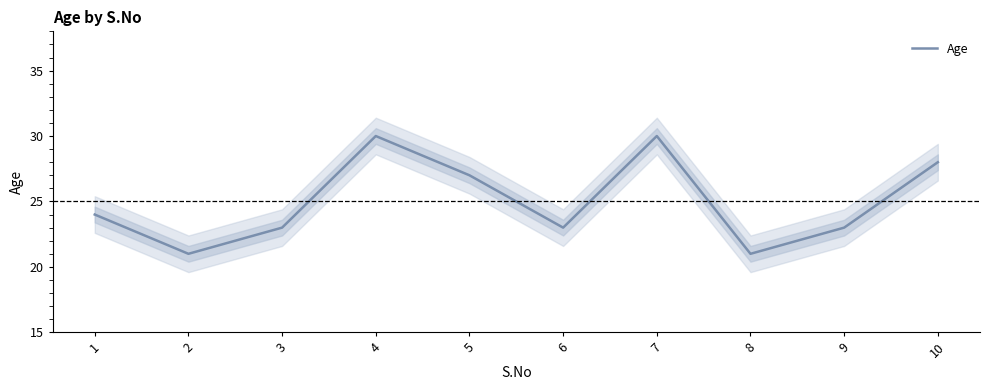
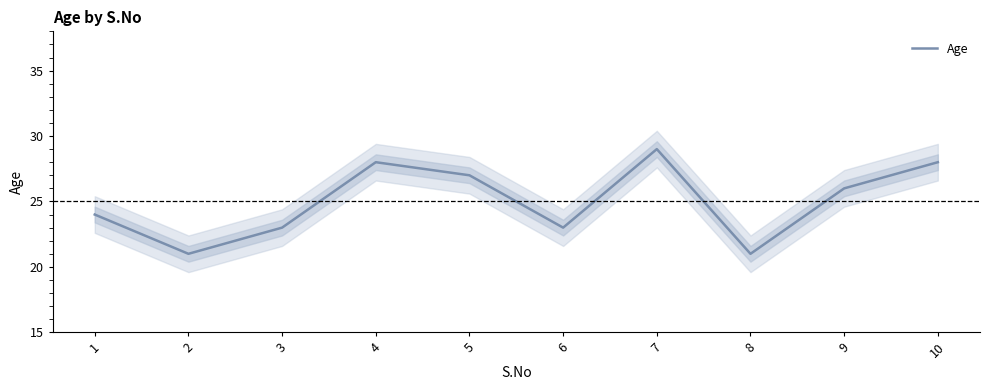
  {
    "Age": {
      "1": 24,
      "2": 21,
      "3": 23,
-     "4": 30,
+     "4": 28,
      "5": 27,
      "6": 23,
-     "7": 30,
+     "7": 29,
      "8": 21,
-     "9": 23,
+     "9": 26,
      "10": 28
    }
  }
